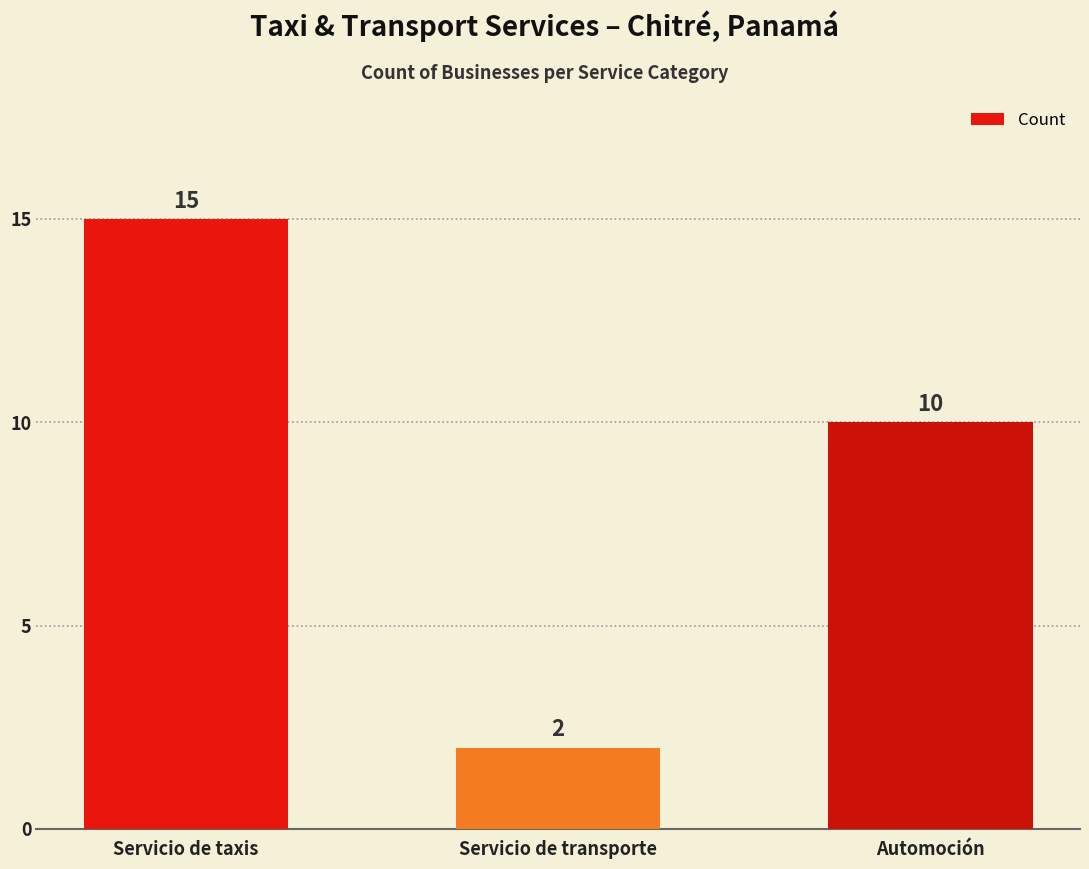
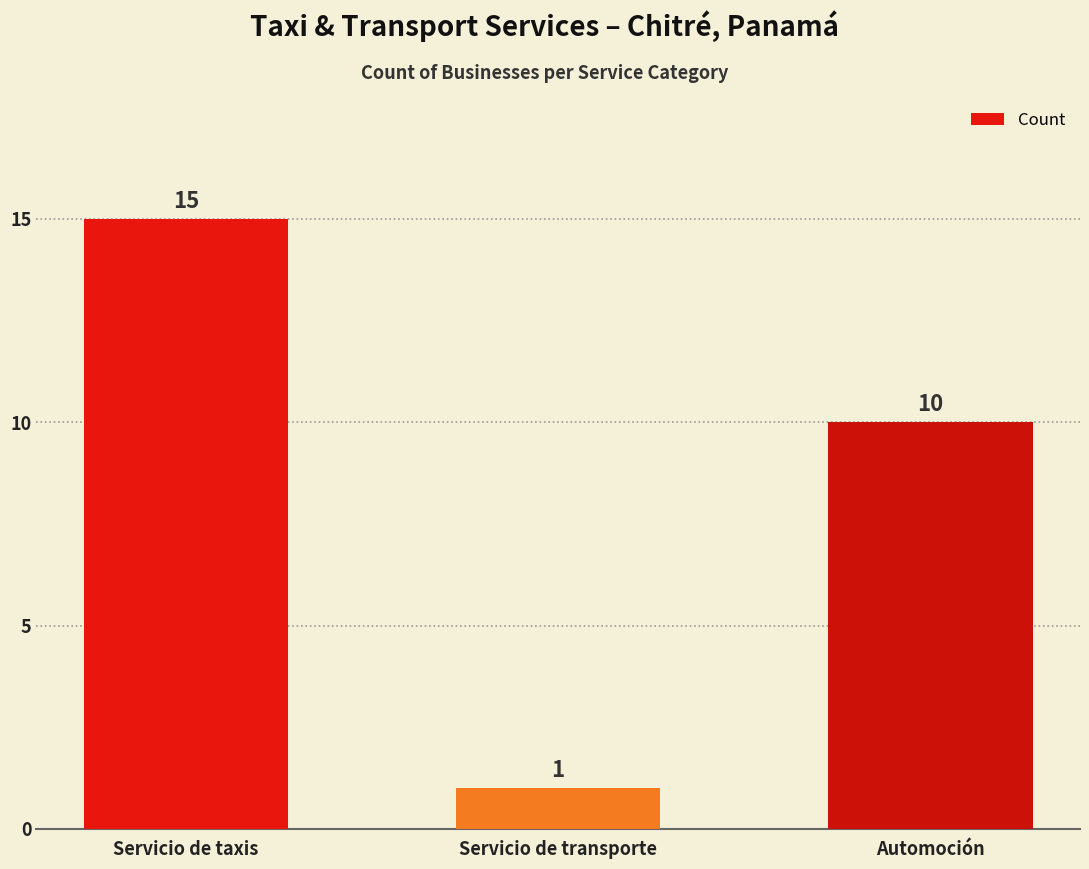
  {
    "Servicio de taxis": 15,
-   "Servicio de transporte": 2,
+   "Servicio de transporte": 1,
    "Automoción": 10
  }
